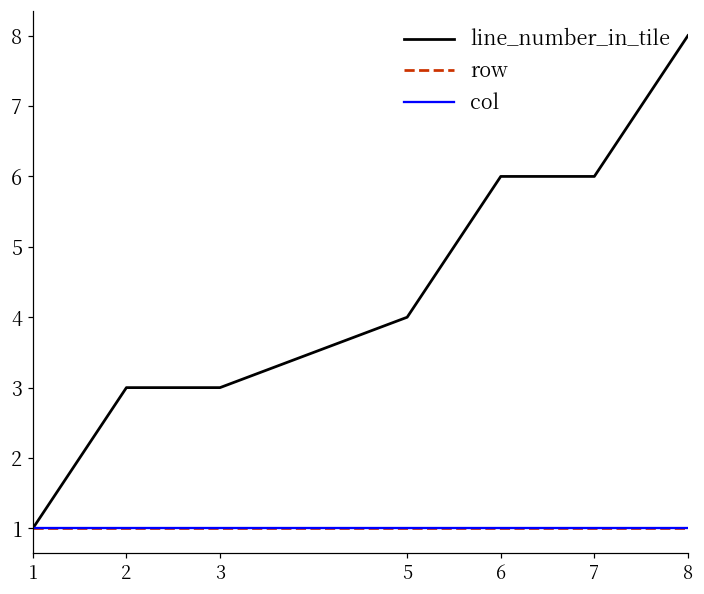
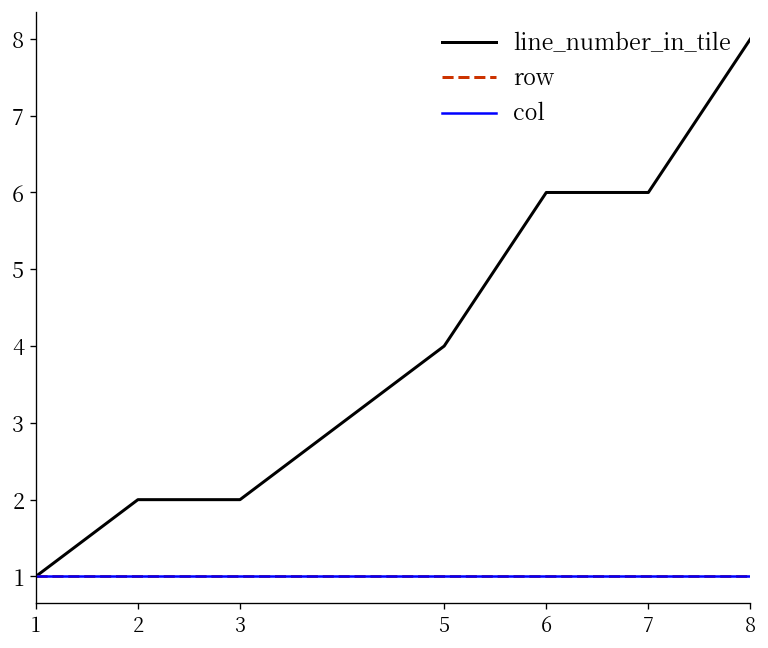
  {
    "line_number_in_tile": {
-     "2": 3,
-     "3": 3,
+     "2": 2,
+     "3": 2,
      "5": 4,
      "6": 6,
      "7": 6,
      "8": 8
    },
    "col": {
      "2": 1,
      "3": 1,
      "5": 1,
      "6": 1,
      "7": 1,
      "8": 1
    }
  }
